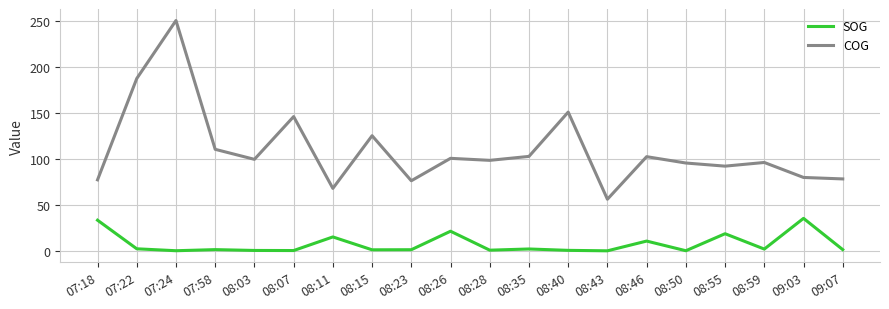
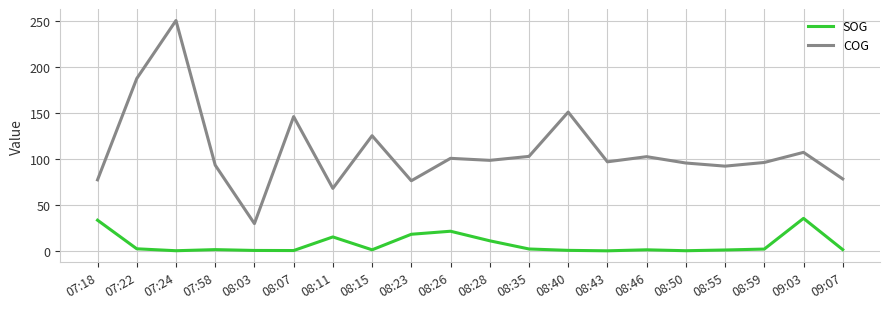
  {
    "SOG": {
      "07:18": 30,
      "07:22": 0,
      "07:24": 0,
      "07:58": 0,
      "08:03": 0,
      "08:07": 0,
      "08:11": 20,
      "08:15": 0,
-     "08:23": 0,
+     "08:23": 20,
      "08:26": 20,
-     "08:28": 0,
+     "08:28": 10,
      "08:35": 0,
      "08:40": 0,
      "08:43": 0,
-     "08:46": 10,
+     "08:46": 0,
      "08:50": 0,
-     "08:55": 20,
+     "08:55": 0,
      "08:59": 0,
      "09:03": 40,
      "09:07": 0
    },
    "COG": {
      "07:18": 80,
      "07:22": 190,
      "07:24": 250,
-     "07:58": 110,
-     "08:03": 100,
+     "07:58": 90,
+     "08:03": 30,
      "08:07": 150,
      "08:11": 70,
      "08:15": 130,
      "08:23": 80,
      "08:26": 100,
      "08:28": 100,
      "08:35": 100,
      "08:40": 150,
-     "08:43": 60,
+     "08:43": 100,
      "08:46": 100,
      "08:50": 100,
      "08:55": 90,
      "08:59": 100,
-     "09:03": 80,
+     "09:03": 110,
      "09:07": 80
    }
  }
